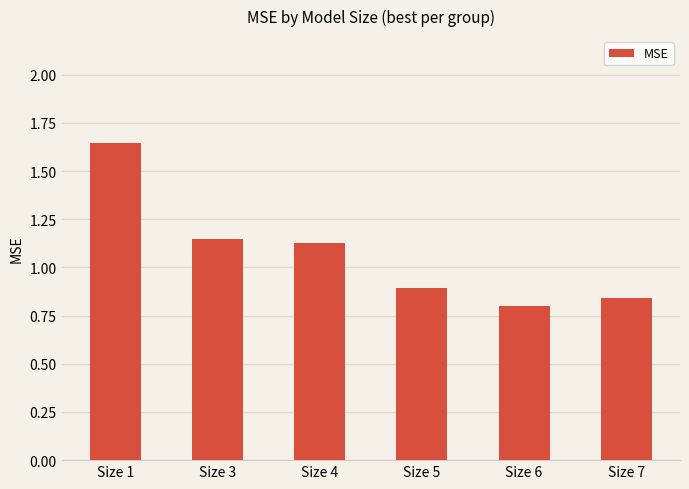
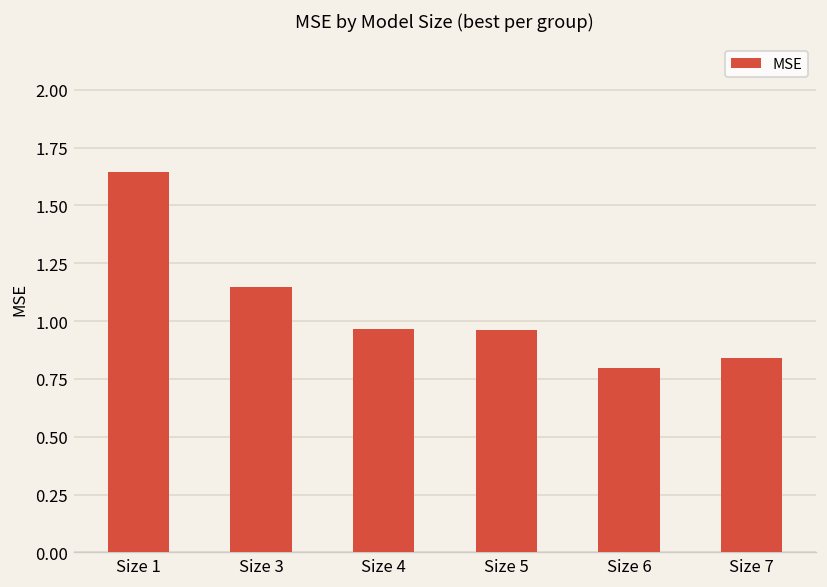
  {
    "Size 1": 1.64,
    "Size 3": 1.15,
-   "Size 4": 1.13,
-   "Size 5": 0.89,
+   "Size 4": 0.96,
+   "Size 5": 0.96,
    "Size 6": 0.80,
    "Size 7": 0.84
  }
